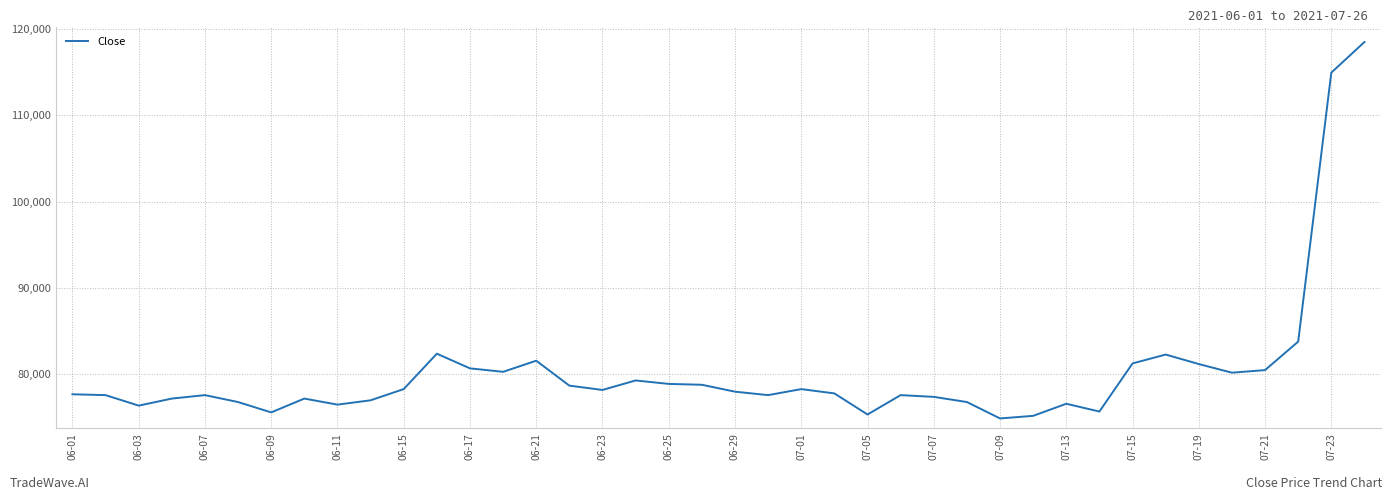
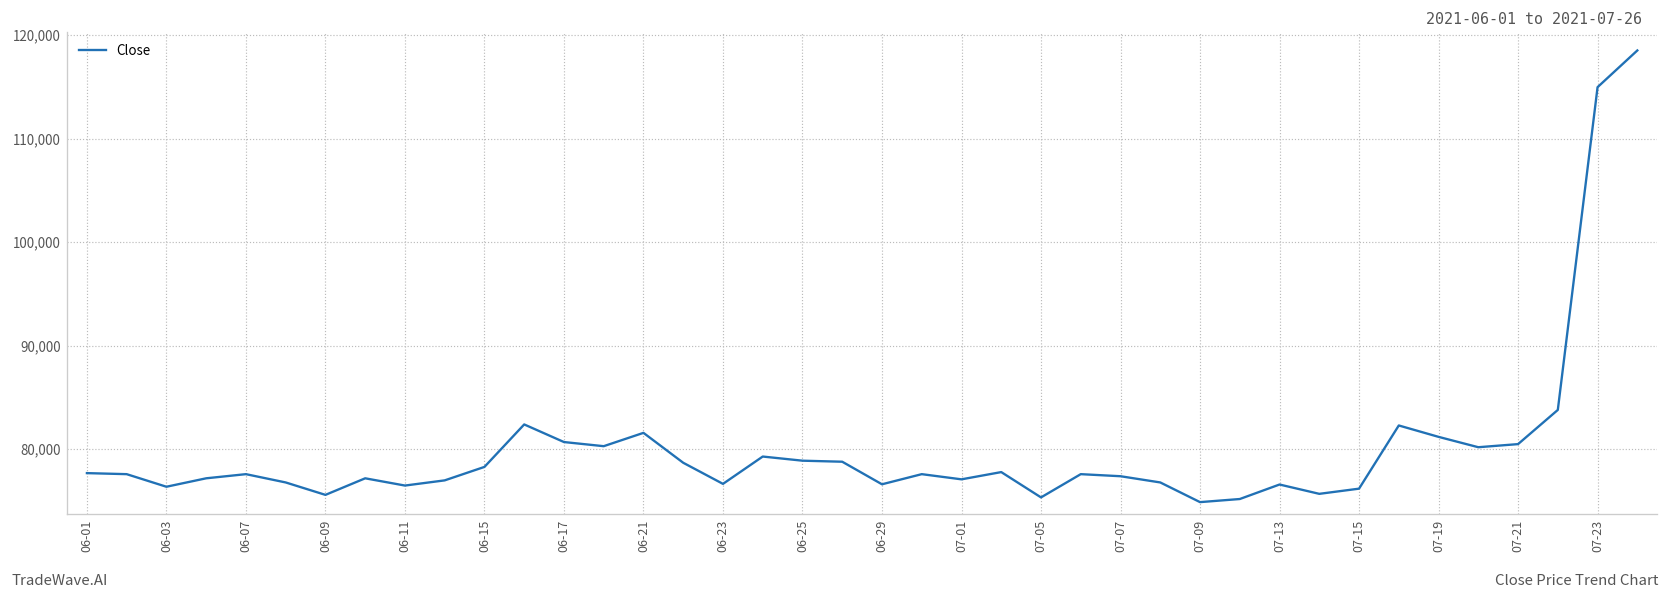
  {
    "06-01": "78,000",
    "06-03": "76,000",
    "06-07": "78,000",
    "06-09": "76,000",
    "06-11": "77,000",
    "06-15": "78,000",
    "06-17": "81,000",
    "06-21": "82,000",
-   "06-23": "78,000",
+   "06-23": "77,000",
    "06-25": "79,000",
-   "06-29": "78,000",
-   "07-01": "78,000",
+   "06-29": "77,000",
+   "07-01": "77,000",
    "07-05": "75,000",
    "07-07": "77,000",
    "07-09": "75,000",
    "07-13": "77,000",
-   "07-15": "81,000",
+   "07-15": "76,000",
    "07-19": "81,000",
    "07-21": "81,000",
    "07-23": "115,000"
  }
